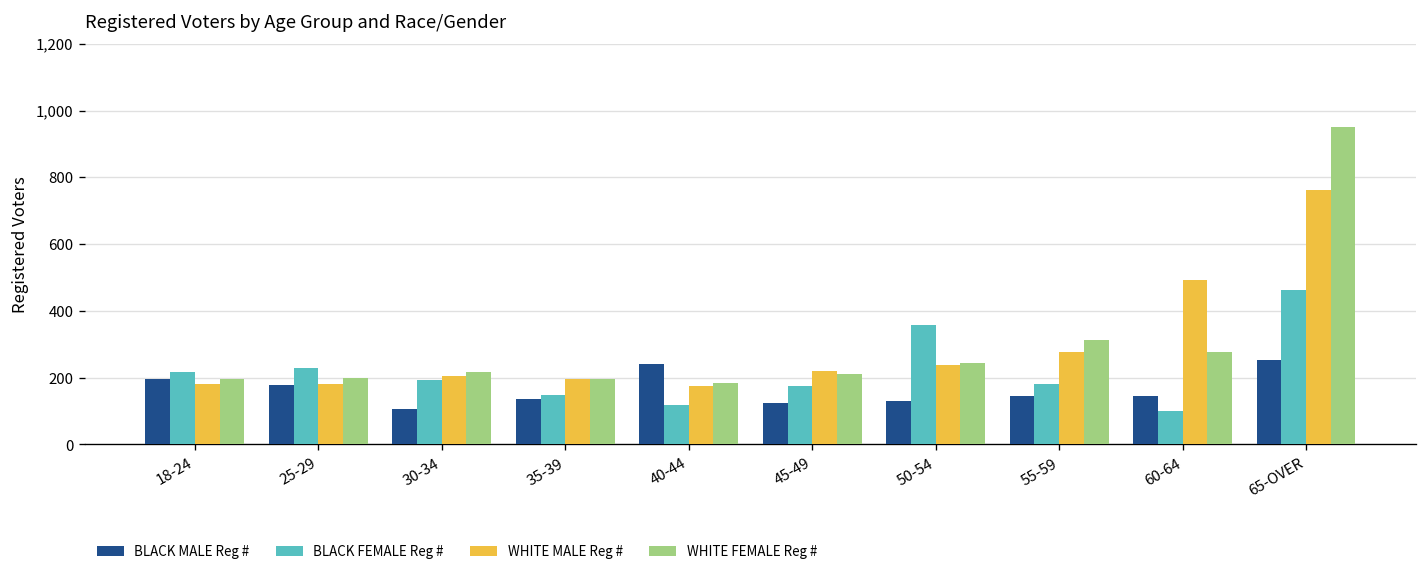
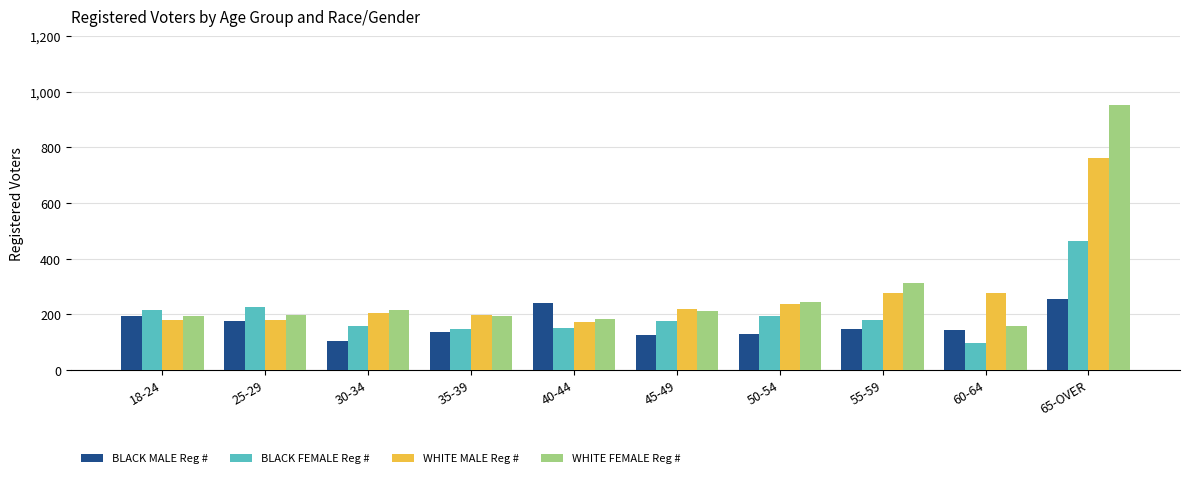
  {
    "BLACK MALE Reg #": {
      "18-24": 200,
      "25-29": 180,
      "30-34": 110,
      "35-39": 140,
      "40-44": 240,
      "45-49": 130,
      "50-54": 130,
      "55-59": 150,
      "60-64": 140,
      "65-OVER": 250
    },
    "BLACK FEMALE Reg #": {
      "18-24": 220,
      "25-29": 230,
-     "30-34": 190,
+     "30-34": 160,
      "35-39": 150,
-     "40-44": 120,
+     "40-44": 150,
      "45-49": 180,
-     "50-54": 360,
+     "50-54": 190,
      "55-59": 180,
      "60-64": 100,
      "65-OVER": 460
    },
    "WHITE MALE Reg #": {
      "18-24": 180,
      "25-29": 180,
      "30-34": 210,
      "35-39": 200,
      "40-44": 170,
      "45-49": 220,
      "50-54": 240,
      "55-59": 280,
-     "60-64": 490,
+     "60-64": 280,
      "65-OVER": 760
    },
    "WHITE FEMALE Reg #": {
      "18-24": 200,
      "25-29": 200,
      "30-34": 220,
      "35-39": 200,
      "40-44": 180,
      "45-49": 210,
      "50-54": 240,
      "55-59": 310,
-     "60-64": 280,
+     "60-64": 160,
      "65-OVER": 950
    }
  }
